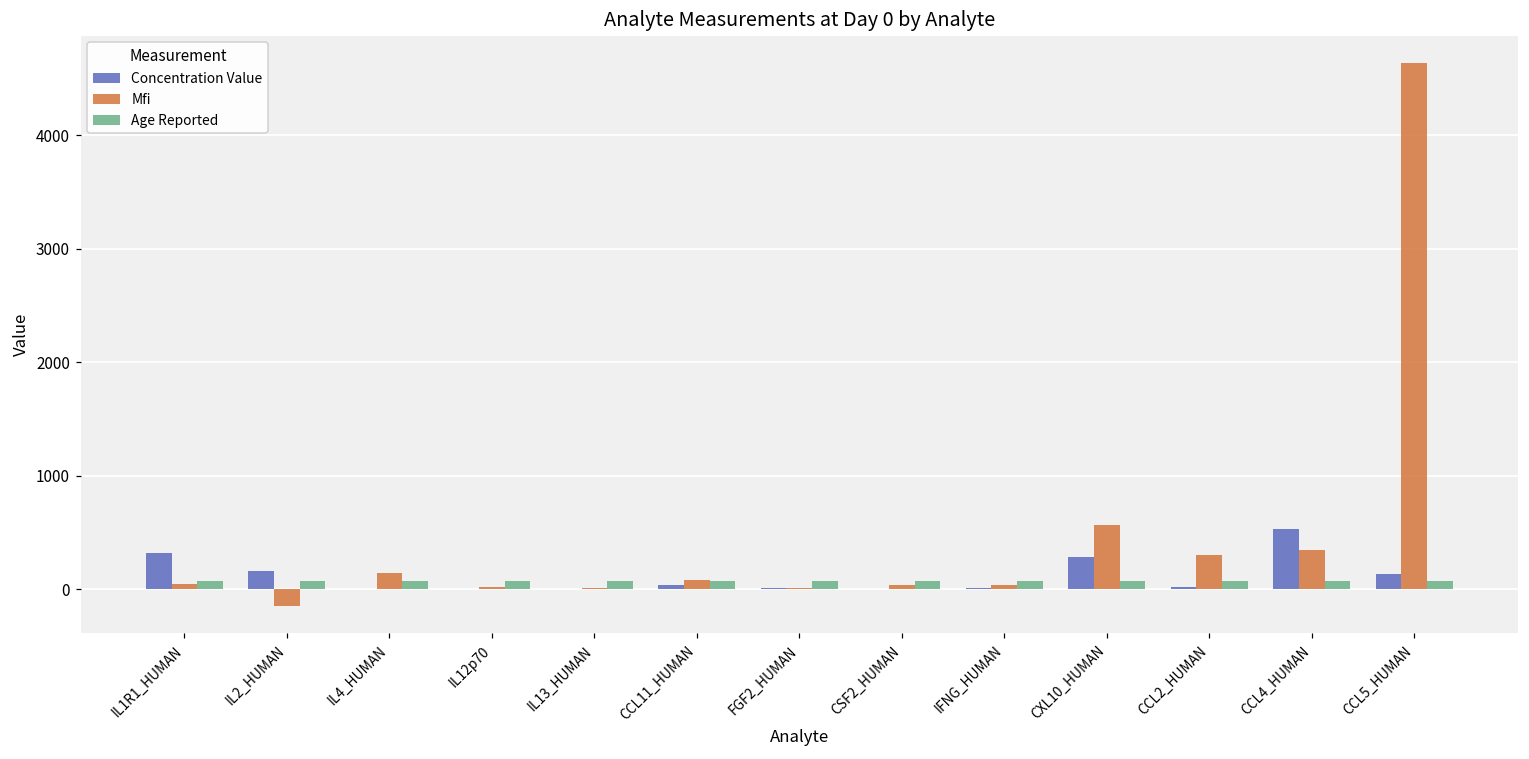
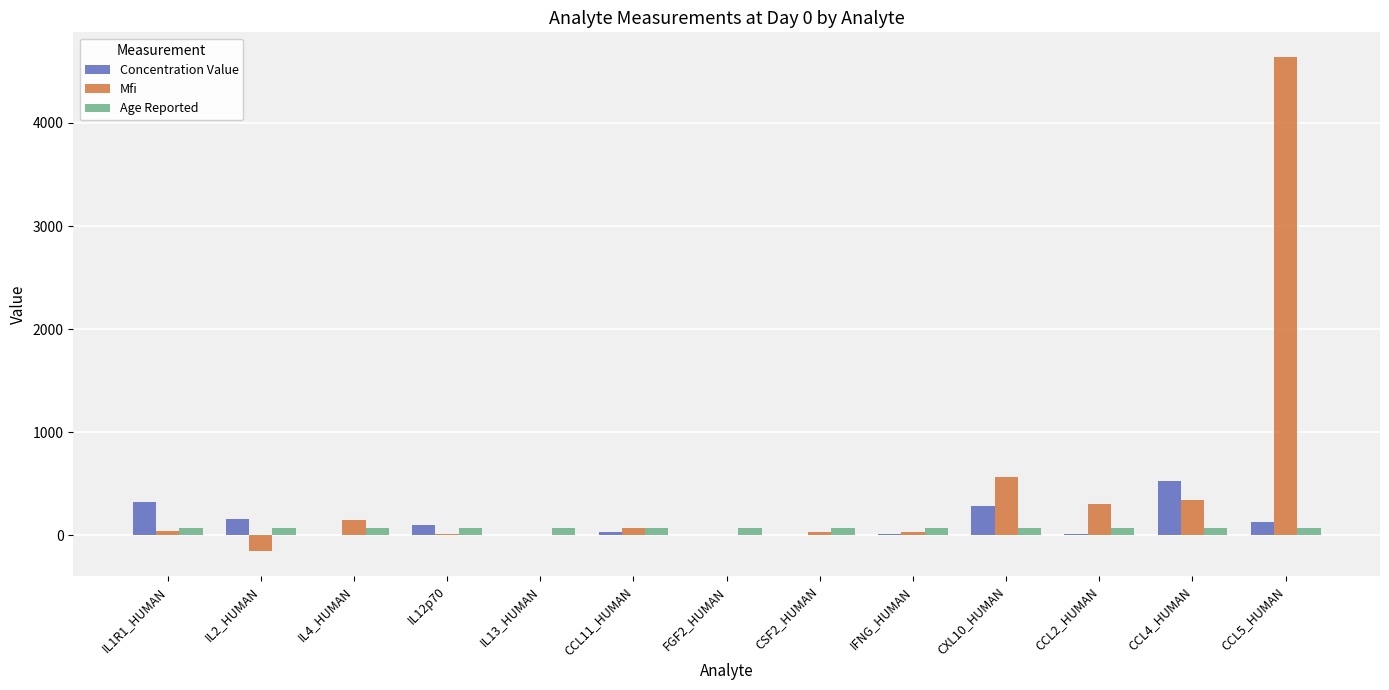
  {
    "Concentration Value": {
      "IL1R1_HUMAN": 320,
      "IL2_HUMAN": 160,
-     "IL12p70": 0,
+     "IL12p70": 100,
      "CCL11_HUMAN": 40,
      "CXL10_HUMAN": 280,
      "CCL4_HUMAN": 530,
      "CCL5_HUMAN": 140
    },
    "Mfi": {
      "IL1R1_HUMAN": 50,
      "IL2_HUMAN": -150,
      "IL4_HUMAN": 150,
      "CCL11_HUMAN": 80,
      "CSF2_HUMAN": 30,
      "IFNG_HUMAN": 40,
      "CXL10_HUMAN": 560,
      "CCL2_HUMAN": 300,
      "CCL4_HUMAN": 350,
      "CCL5_HUMAN": 4640
    },
    "Age Reported": {
      "IL1R1_HUMAN": 80,
      "IL2_HUMAN": 80,
      "IL4_HUMAN": 80,
      "IL12p70": 80,
      "IL13_HUMAN": 80,
      "CCL11_HUMAN": 80,
      "FGF2_HUMAN": 80,
      "CSF2_HUMAN": 80,
      "IFNG_HUMAN": 80,
      "CXL10_HUMAN": 80,
      "CCL2_HUMAN": 80,
      "CCL4_HUMAN": 80,
      "CCL5_HUMAN": 80
    }
  }
